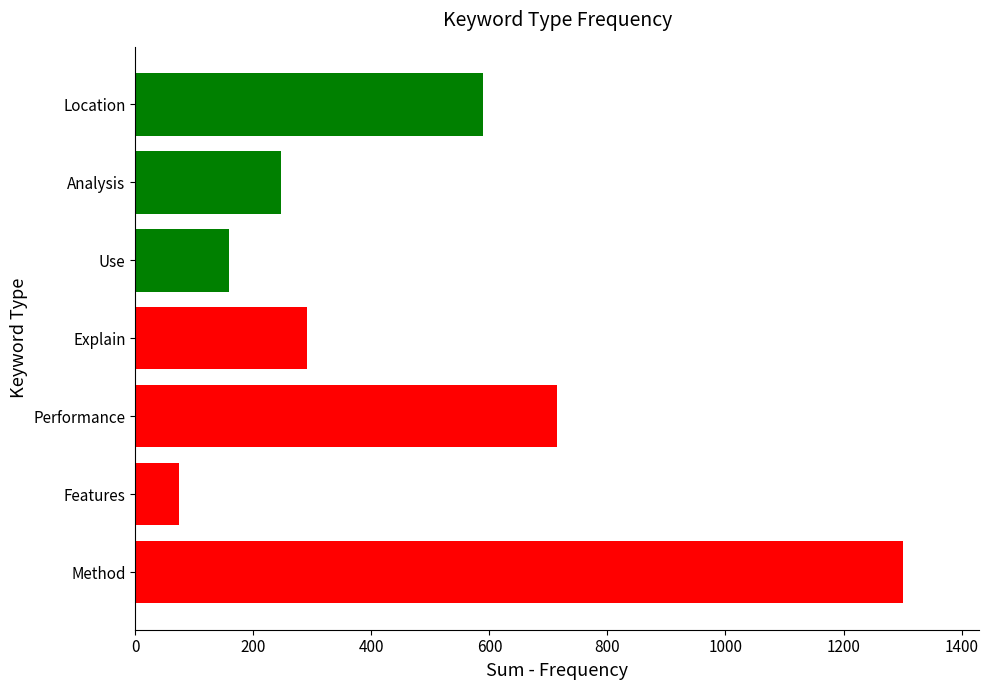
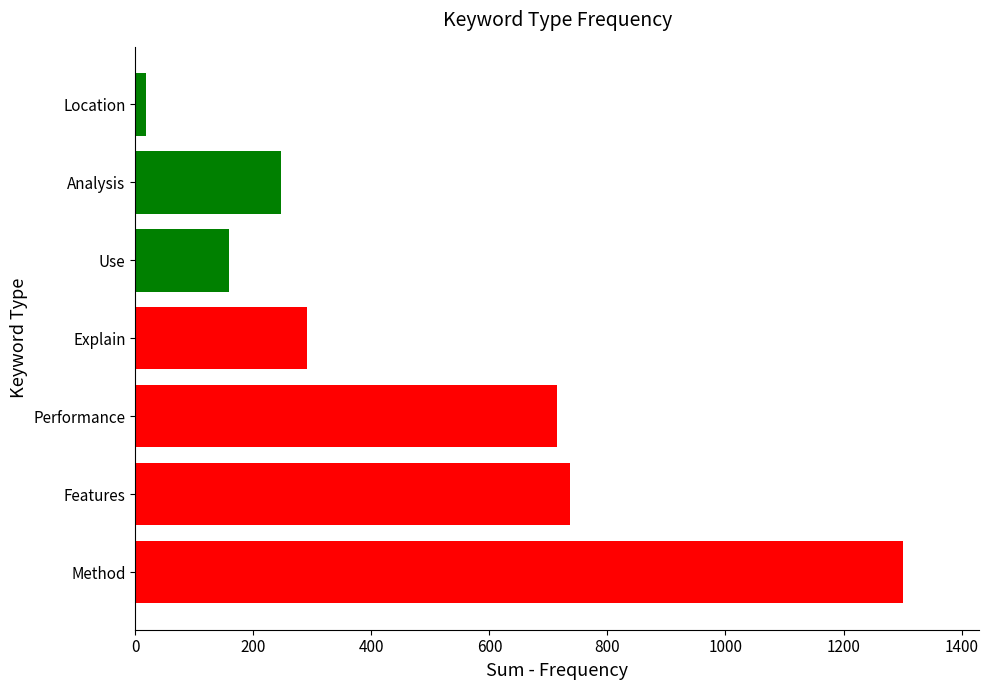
  {
-   "Location": 590,
+   "Location": 20,
    "Analysis": 250,
    "Use": 160,
    "Explain": 290,
    "Performance": 720,
-   "Features": 70,
+   "Features": 740,
    "Method": 1300
  }
